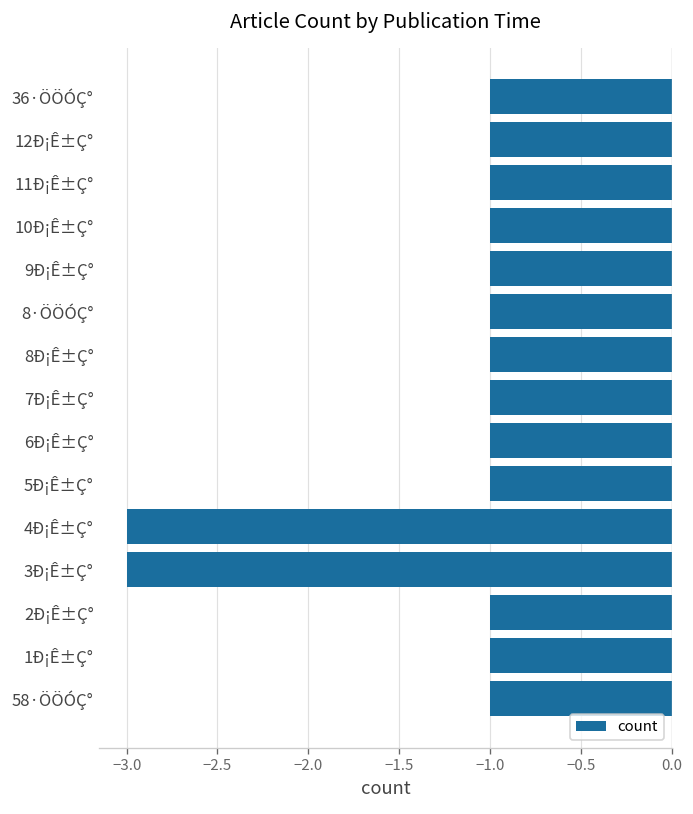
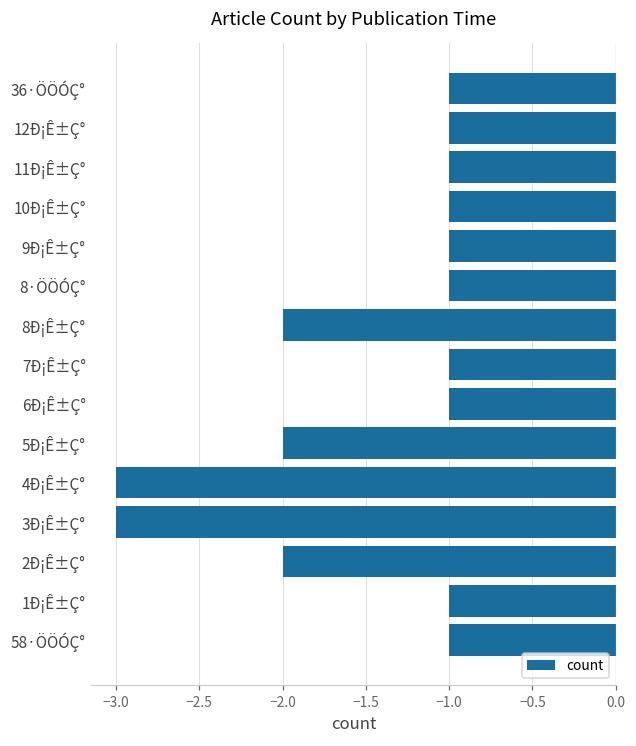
  {
    "36·ÖÖÓÇ°": -1.00,
    "12Ð¡Ê±Ç°": -1.00,
    "11Ð¡Ê±Ç°": -1.00,
    "10Ð¡Ê±Ç°": -1.00,
    "9Ð¡Ê±Ç°": -1.00,
    "8·ÖÖÓÇ°": -1.00,
-   "8Ð¡Ê±Ç°": -1.00,
+   "8Ð¡Ê±Ç°": -2.00,
    "7Ð¡Ê±Ç°": -1.00,
    "6Ð¡Ê±Ç°": -1.00,
-   "5Ð¡Ê±Ç°": -1.00,
+   "5Ð¡Ê±Ç°": -2.00,
    "4Ð¡Ê±Ç°": -3.00,
    "3Ð¡Ê±Ç°": -3.00,
-   "2Ð¡Ê±Ç°": -1.00,
+   "2Ð¡Ê±Ç°": -2.00,
    "1Ð¡Ê±Ç°": -1.00,
    "58·ÖÖÓÇ°": -1.00
  }
